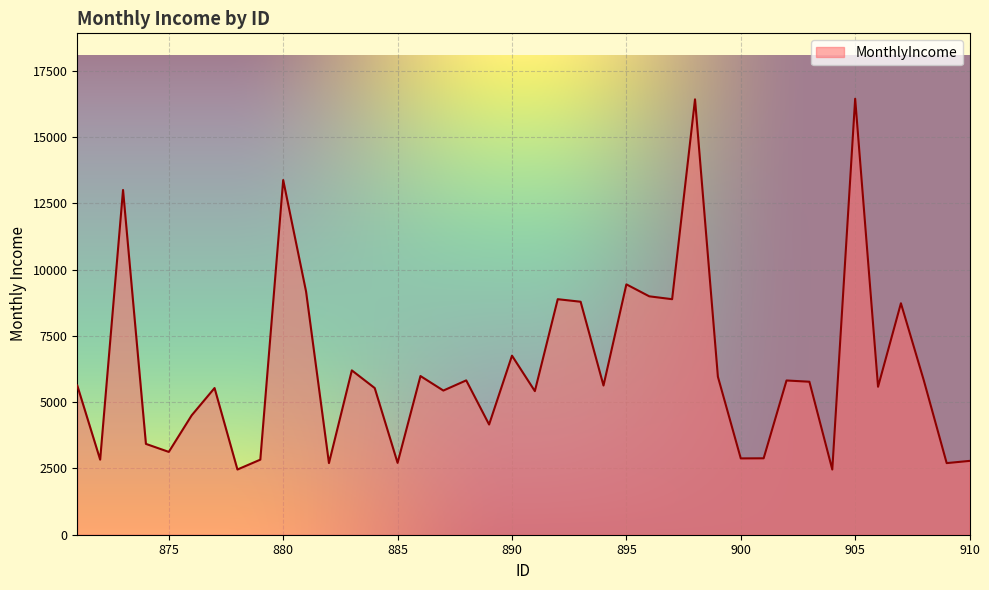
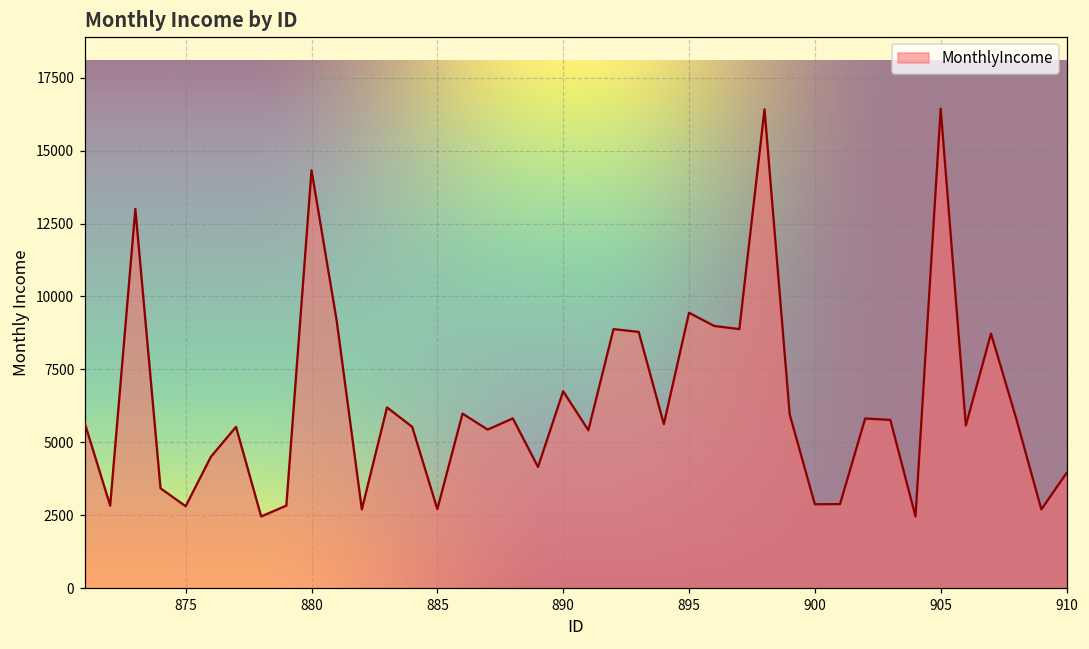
  {
-   "875": 3100,
-   "880": 13400,
+   "875": 2800,
+   "880": 14300,
    "885": 2700,
    "890": 6800,
    "895": 9400,
    "900": 2900,
    "905": 16400,
-   "910": 2800
+   "910": 3900
  }
